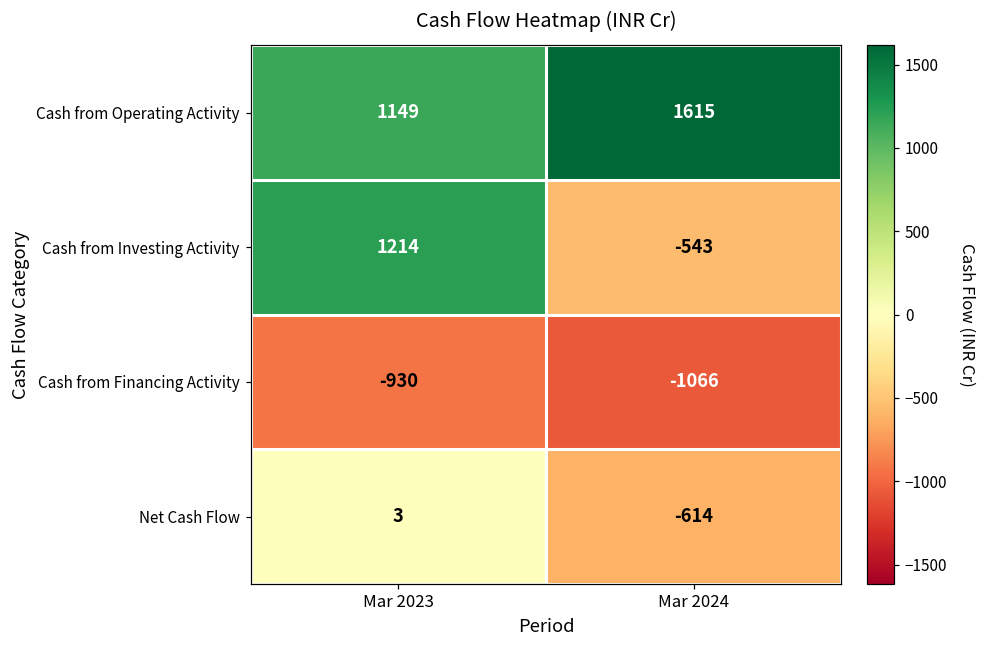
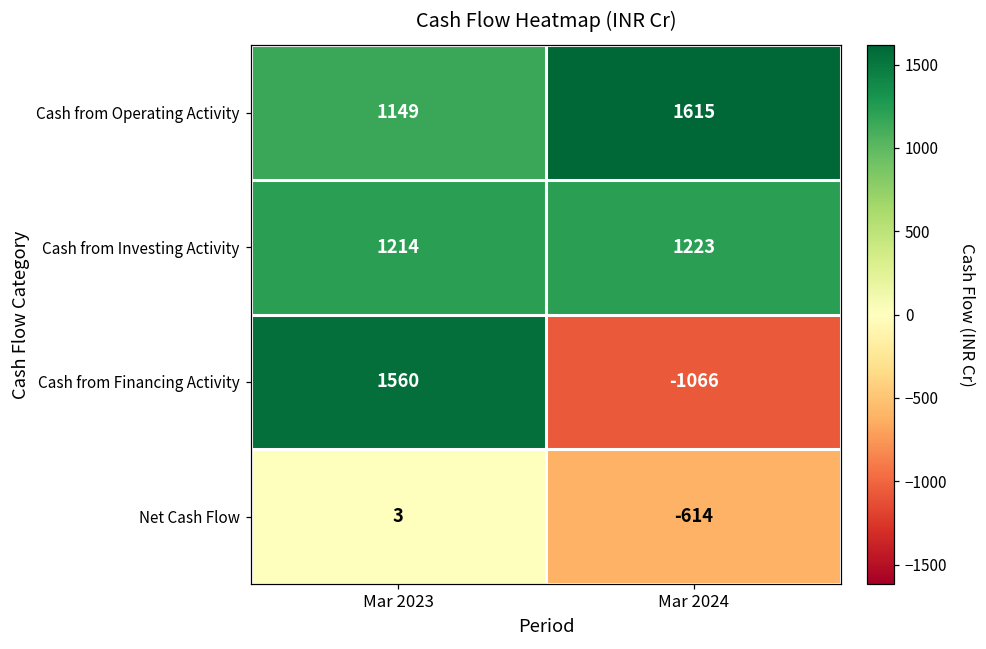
  {
    "Cash from Operating Activity": {
      "Mar 2023": 1149,
      "Mar 2024": 1615
    },
    "Cash from Investing Activity": {
      "Mar 2023": 1214,
-     "Mar 2024": -543
+     "Mar 2024": 1223
    },
    "Cash from Financing Activity": {
-     "Mar 2023": -930,
+     "Mar 2023": 1560,
      "Mar 2024": -1066
    },
    "Net Cash Flow": {
      "Mar 2023": 3,
      "Mar 2024": -614
    }
  }
